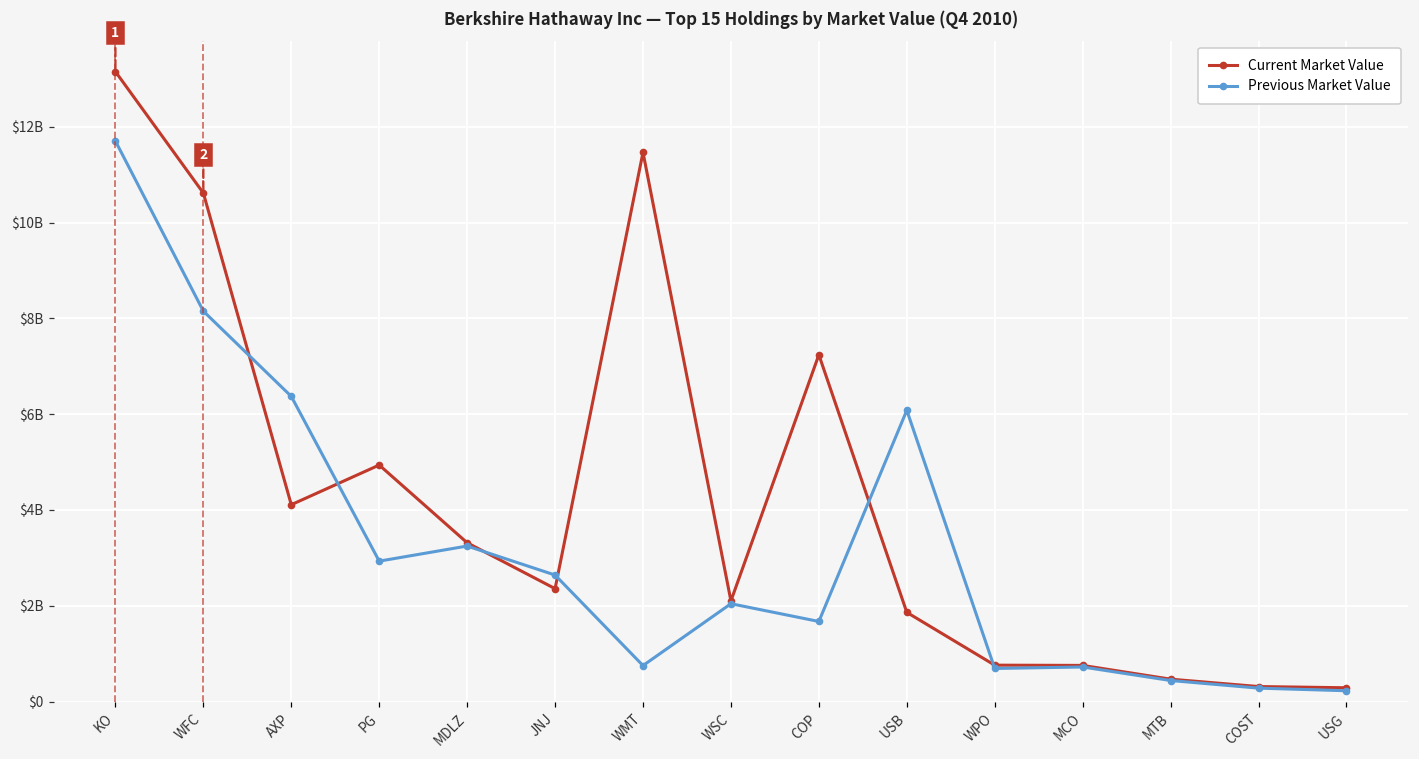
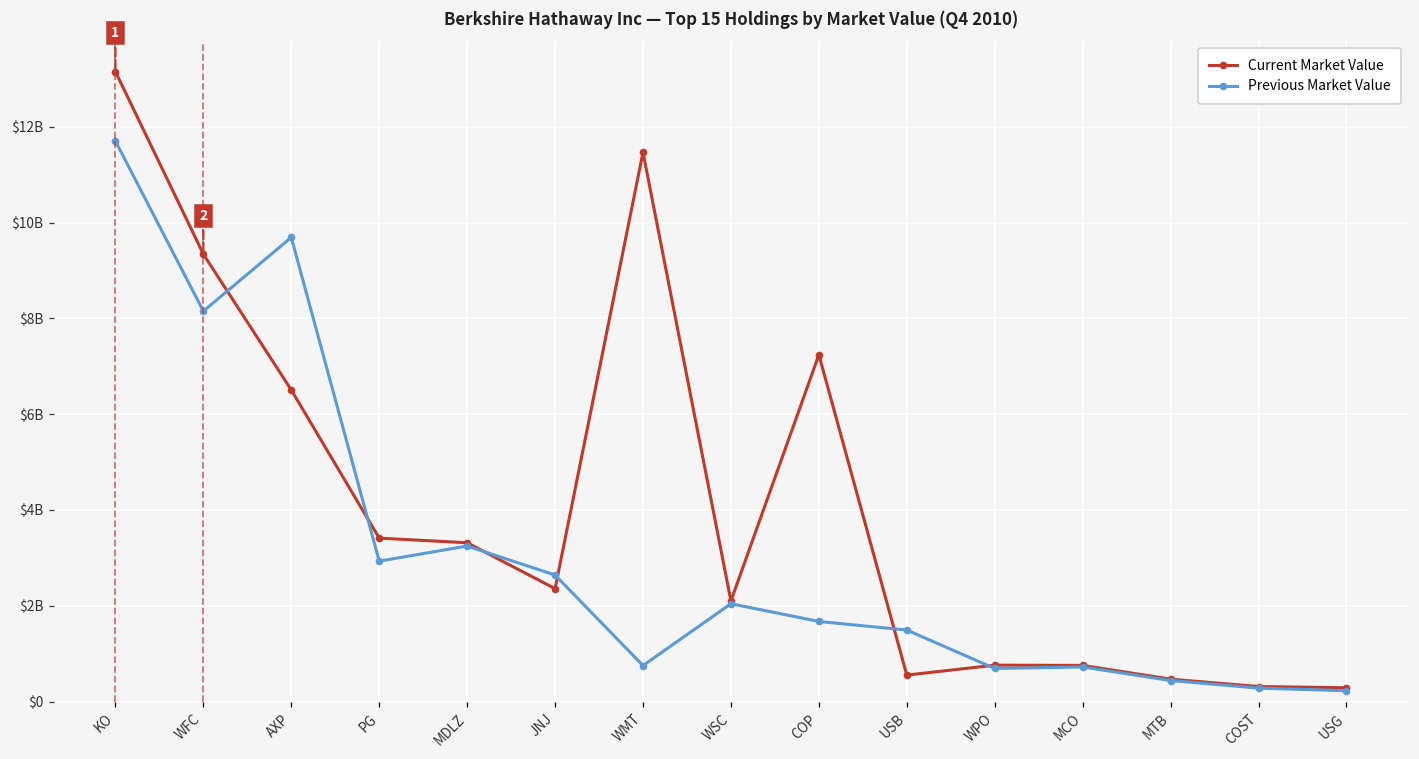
  {
    "Current Market Value": {
-     "WFC": "$10600000000",
-     "AXP": "$4100000000",
-     "PG": "$4900000000",
+     "WFC": "$9300000000",
+     "AXP": "$6500000000",
+     "PG": "$3400000000",
      "MDLZ": "$3300000000",
      "JNJ": "$2400000000",
      "WMT": "$11500000000",
      "COP": "$7200000000",
-     "USB": "$1900000000",
+     "USB": "$600000000",
      "WPO": "$800000000",
      "USG": "$300000000"
    },
    "Previous Market Value": {
      "KO": "$11700000000",
      "WFC": "$8200000000",
-     "AXP": "$6400000000",
+     "AXP": "$9700000000",
      "PG": "$2900000000",
      "MDLZ": "$3200000000",
      "JNJ": "$2600000000",
      "WMT": "$800000000",
      "COP": "$1700000000",
-     "USB": "$6100000000",
+     "USB": "$1500000000",
      "WPO": "$700000000",
      "USG": "$200000000"
    }
  }
